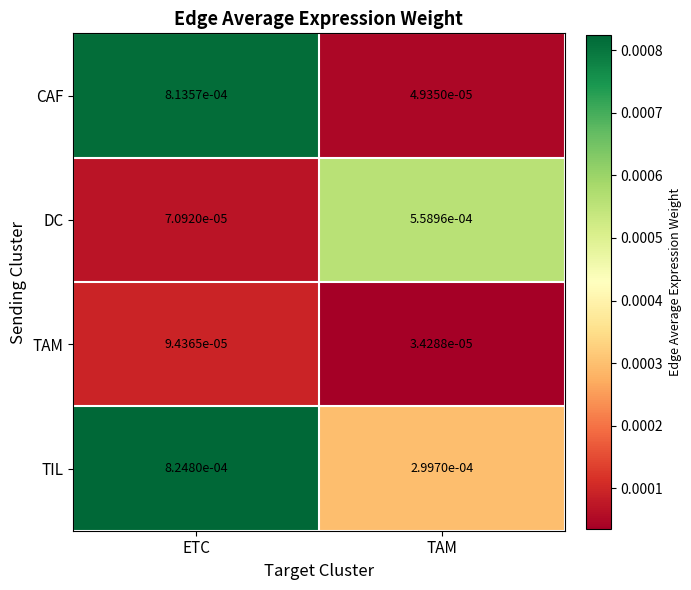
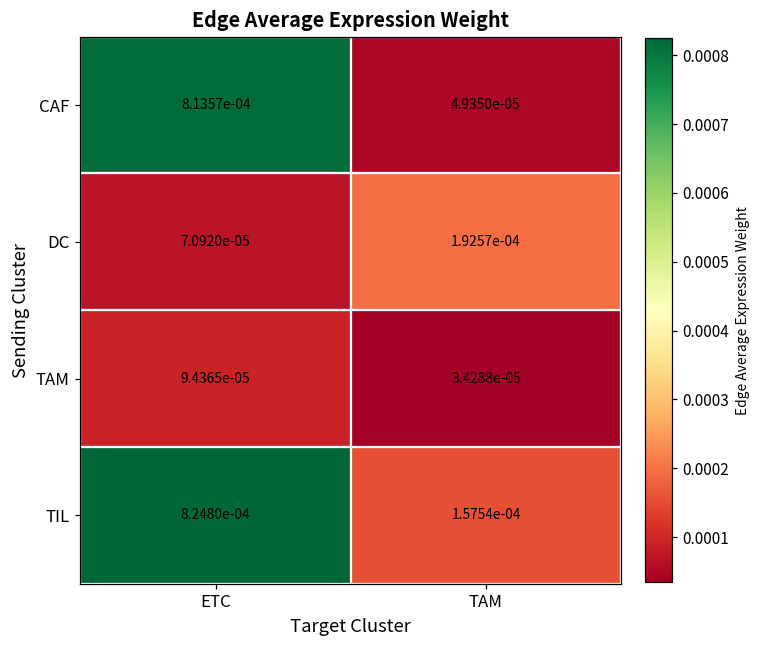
  {
    "CAF": {
      "ETC": "8.1357e-04",
      "TAM": "4.9350e-05"
    },
    "DC": {
      "ETC": "7.0920e-05",
-     "TAM": "5.5896e-04"
+     "TAM": "1.9257e-04"
    },
    "TAM": {
      "ETC": "9.4365e-05",
      "TAM": "3.4288e-05"
    },
    "TIL": {
      "ETC": "8.2480e-04",
-     "TAM": "2.9970e-04"
+     "TAM": "1.5754e-04"
    }
  }
